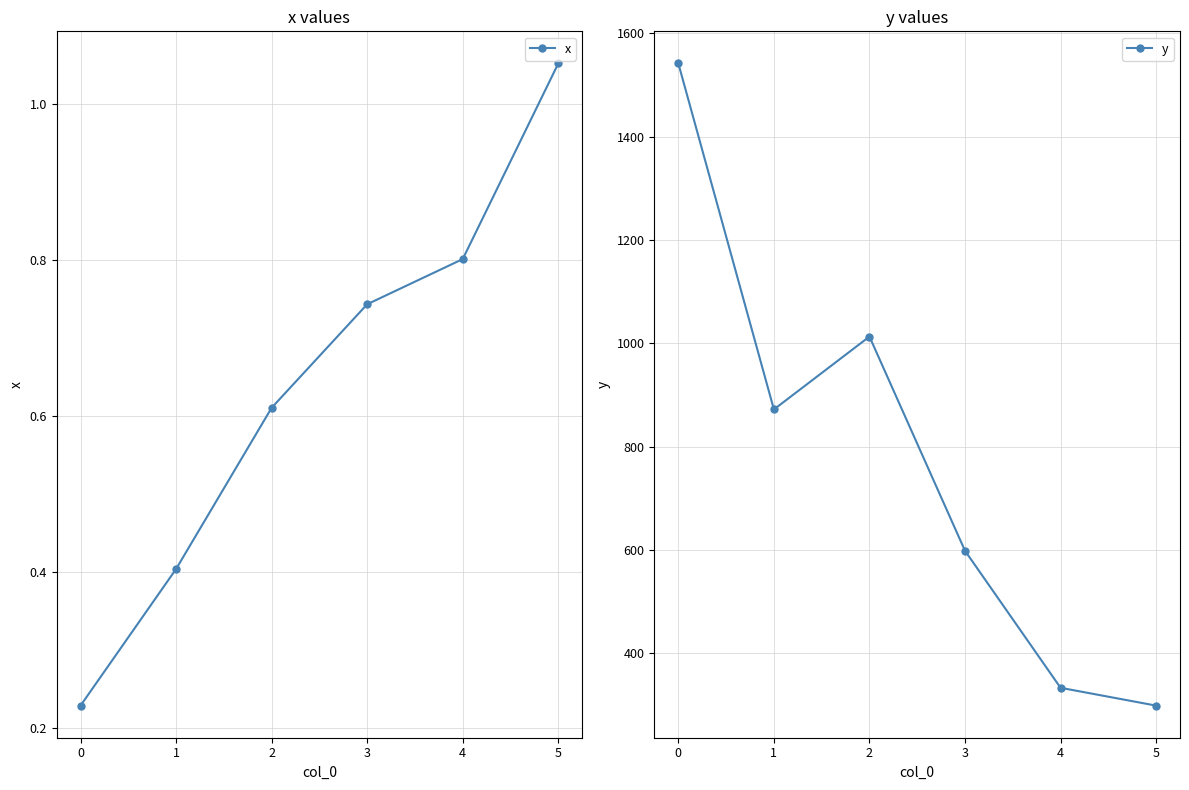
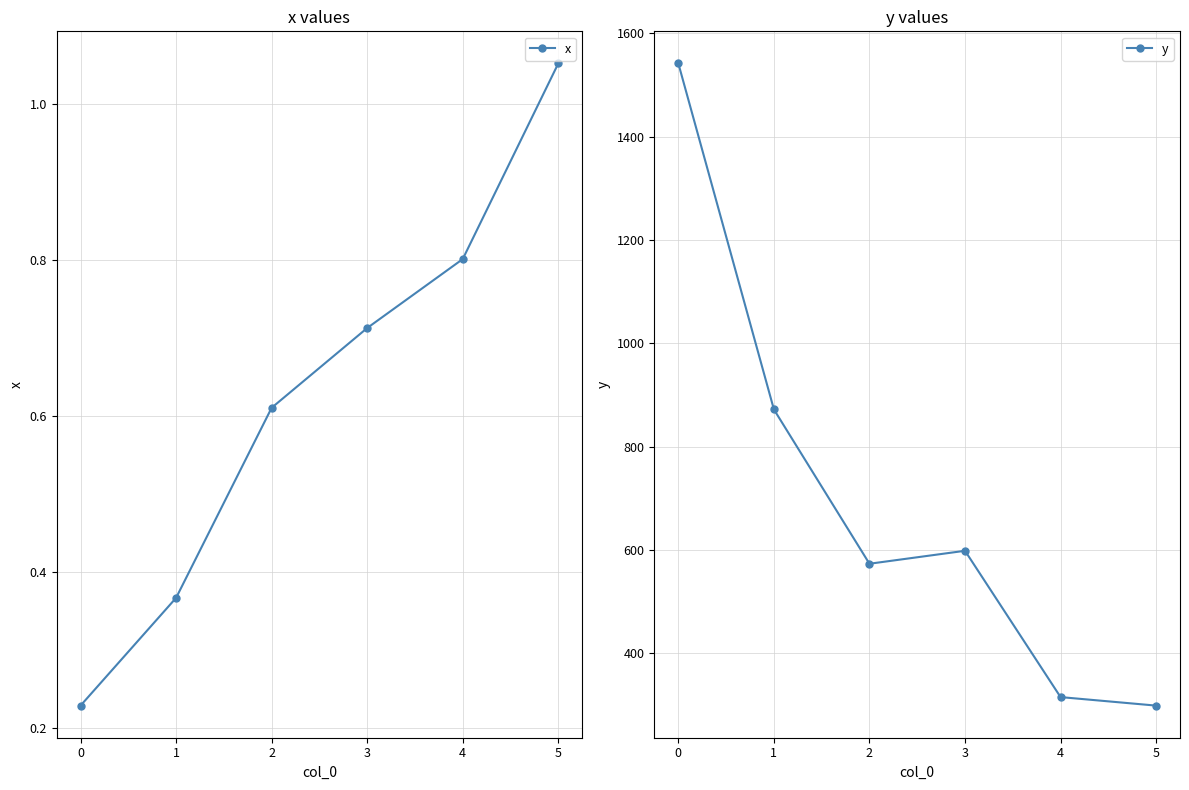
  {
    "x values": {
      "0": 0.23,
-     "1": 0.40,
+     "1": 0.37,
      "2": 0.61,
-     "3": 0.74,
+     "3": 0.71,
      "4": 0.80,
      "5": 1.05
    },
    "y values": {
      "0": 1540,
      "1": 870,
-     "2": 1010,
+     "2": 570,
      "3": 600,
-     "4": 330,
+     "4": 320,
      "5": 300
    }
  }
